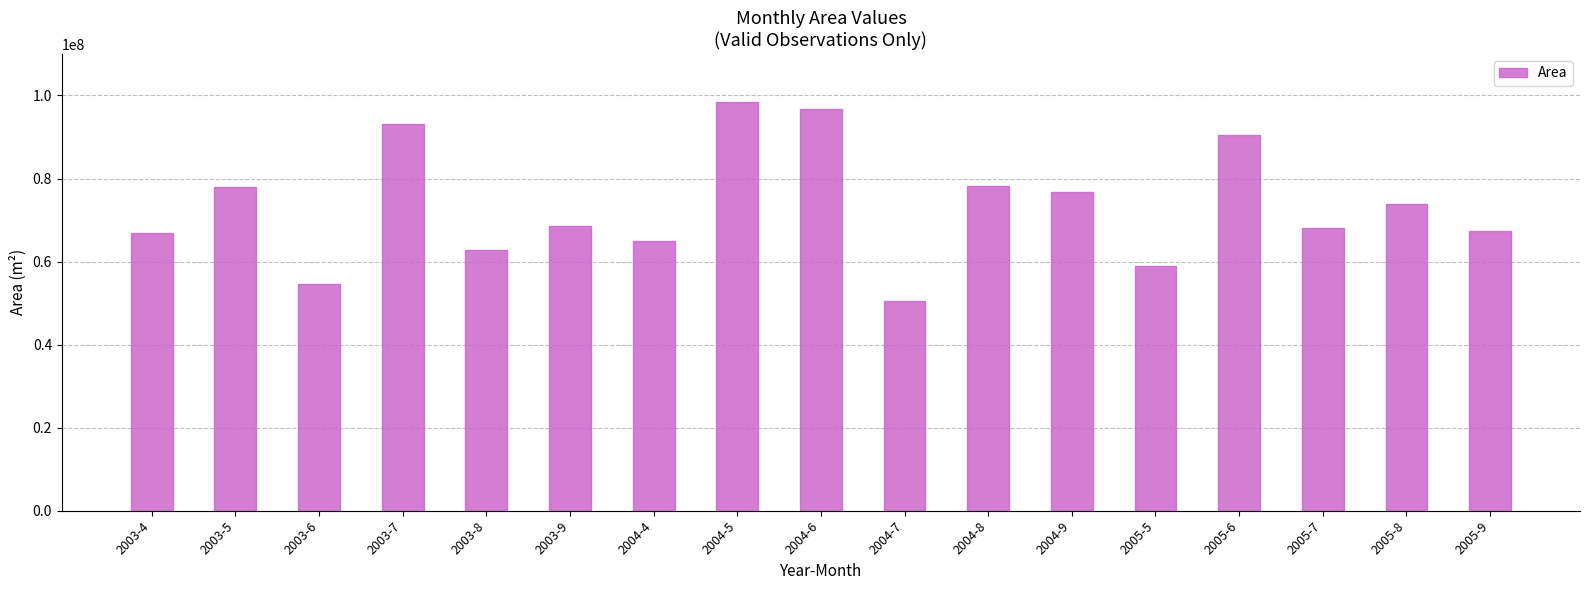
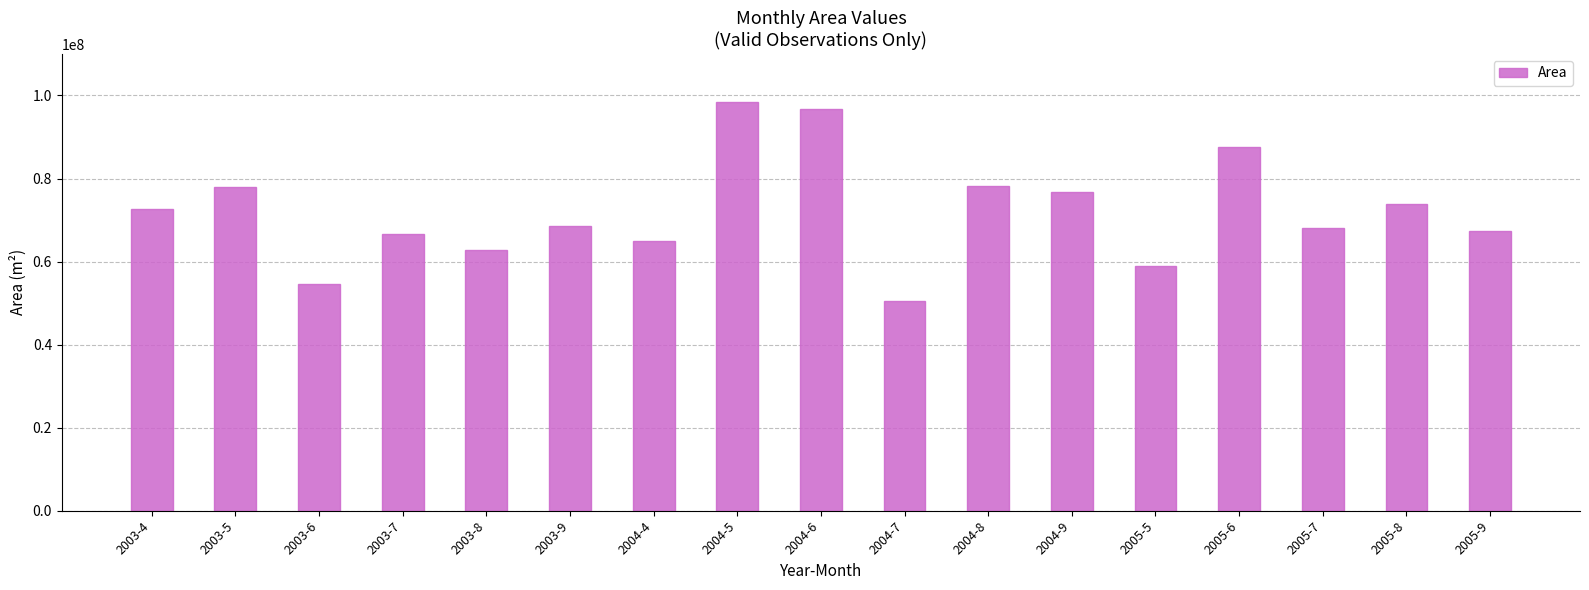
  {
-   "2003-4": 67000000,
+   "2003-4": 73000000,
    "2003-5": 78000000,
    "2003-6": 55000000,
-   "2003-7": 93000000,
+   "2003-7": 67000000,
    "2003-8": 63000000,
    "2003-9": 69000000,
    "2004-4": 65000000,
    "2004-5": 99000000,
    "2004-6": 97000000,
    "2004-7": 51000000,
    "2004-8": 78000000,
    "2004-9": 77000000,
    "2005-5": 59000000,
-   "2005-6": 90000000,
+   "2005-6": 88000000,
    "2005-7": 68000000,
    "2005-8": 74000000,
    "2005-9": 67000000
  }
